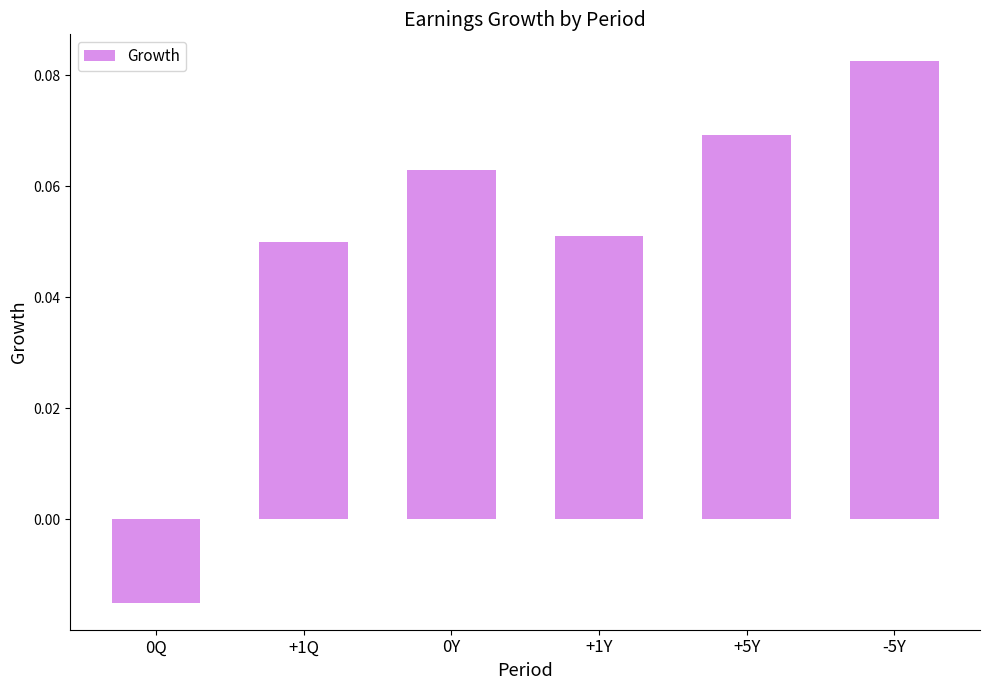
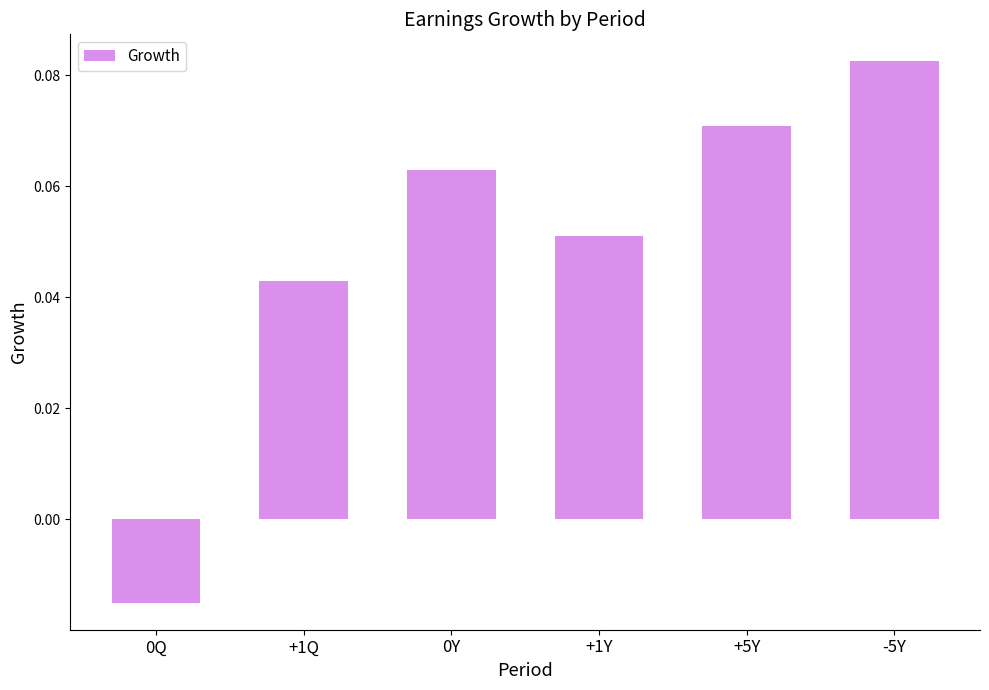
  {
    "0Q": -0.015,
-   "+1Q": 0.050,
+   "+1Q": 0.043,
    "0Y": 0.063,
    "+1Y": 0.051,
-   "+5Y": 0.069,
+   "+5Y": 0.071,
    "-5Y": 0.083
  }
